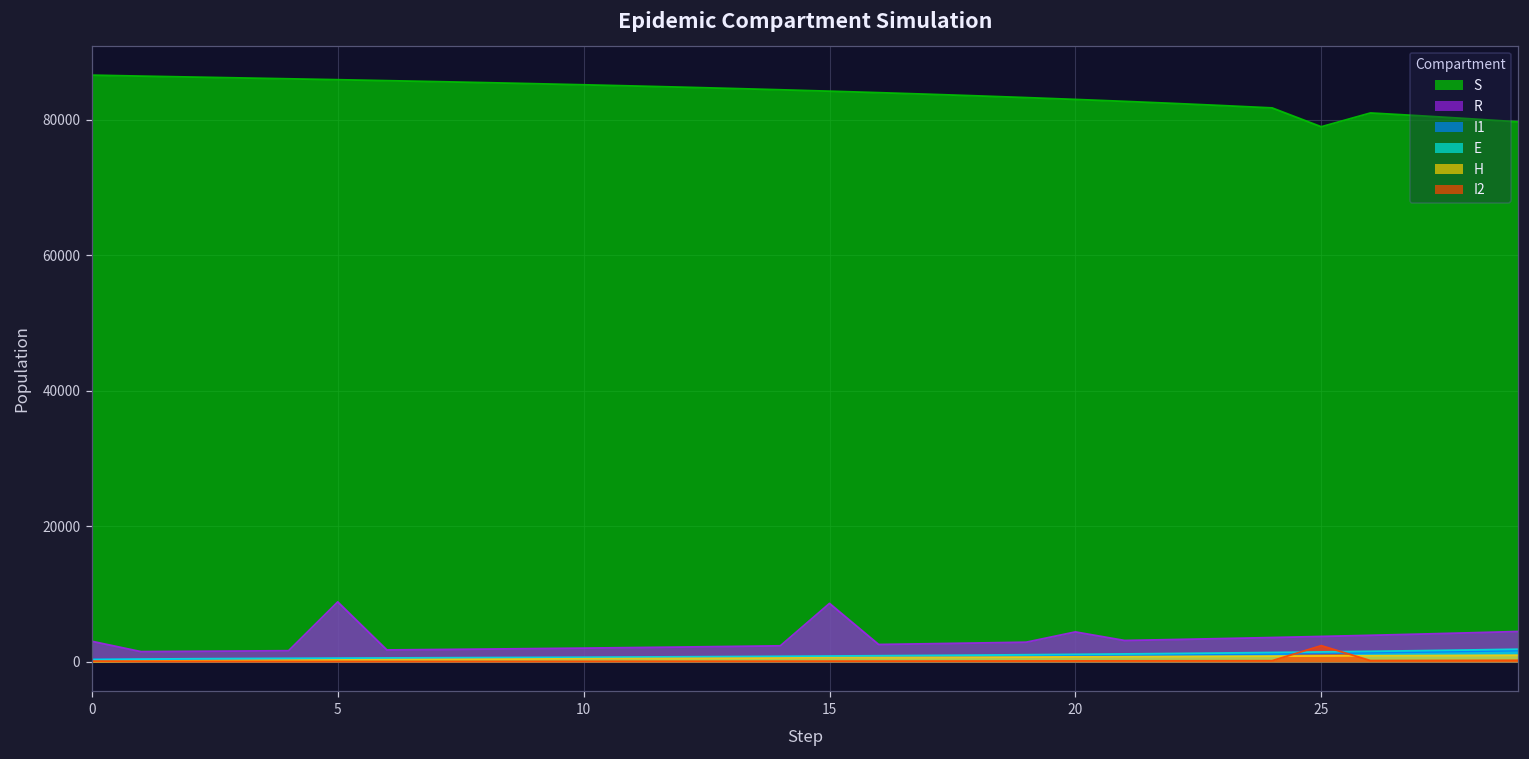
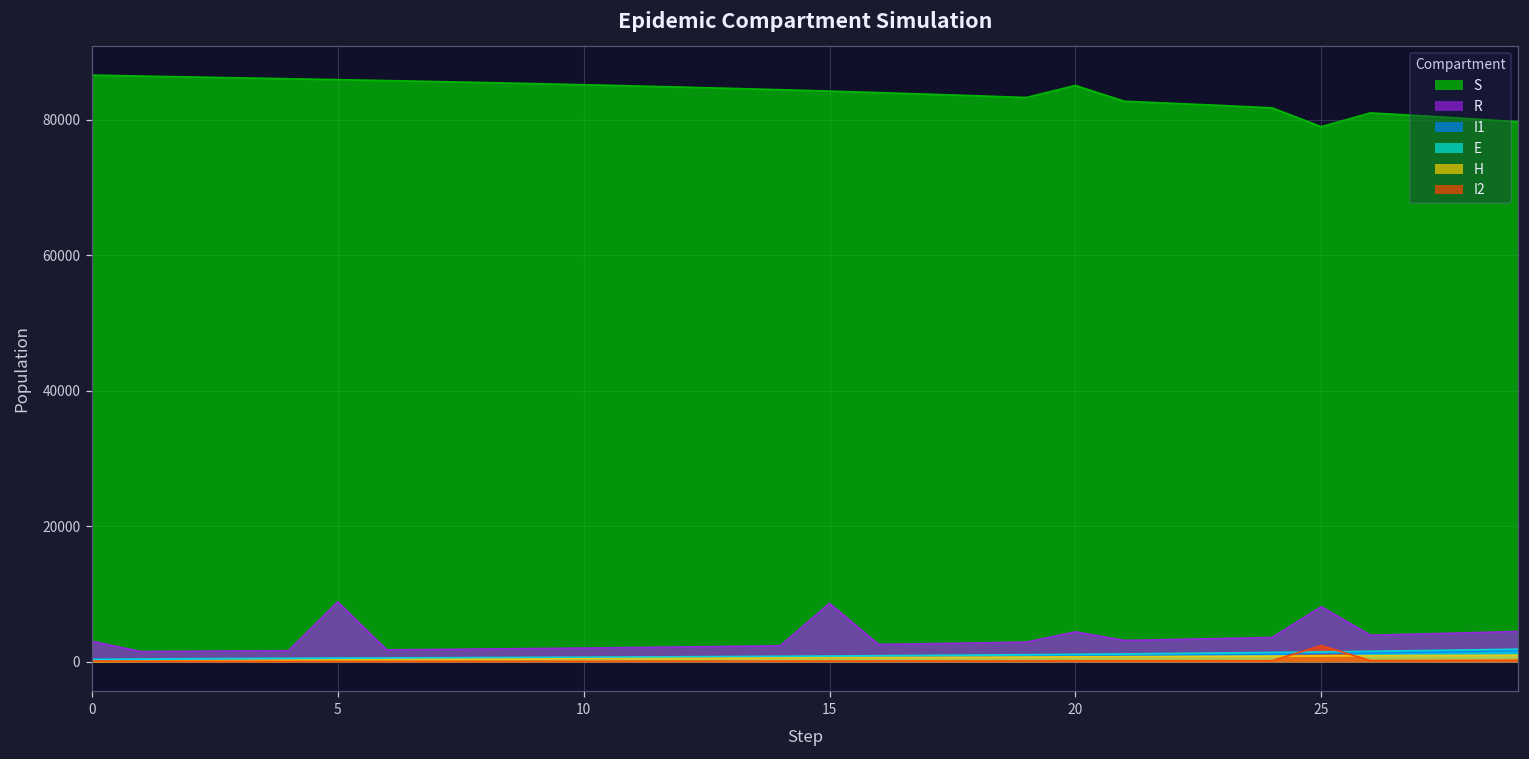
  {
    "S": {
      "0": 87000,
      "5": 86000,
      "10": 85000,
      "15": 84000,
-     "20": 83000,
+     "20": 85000,
      "25": 79000
    },
    "R": {
      "0": 3000,
      "5": 9000,
      "10": 2000,
      "15": 9000,
      "20": 4000,
-     "25": 4000
+     "25": 8000
    },
    "I2": {
      "15": 0,
      "20": 0,
      "25": 2000
    }
  }
